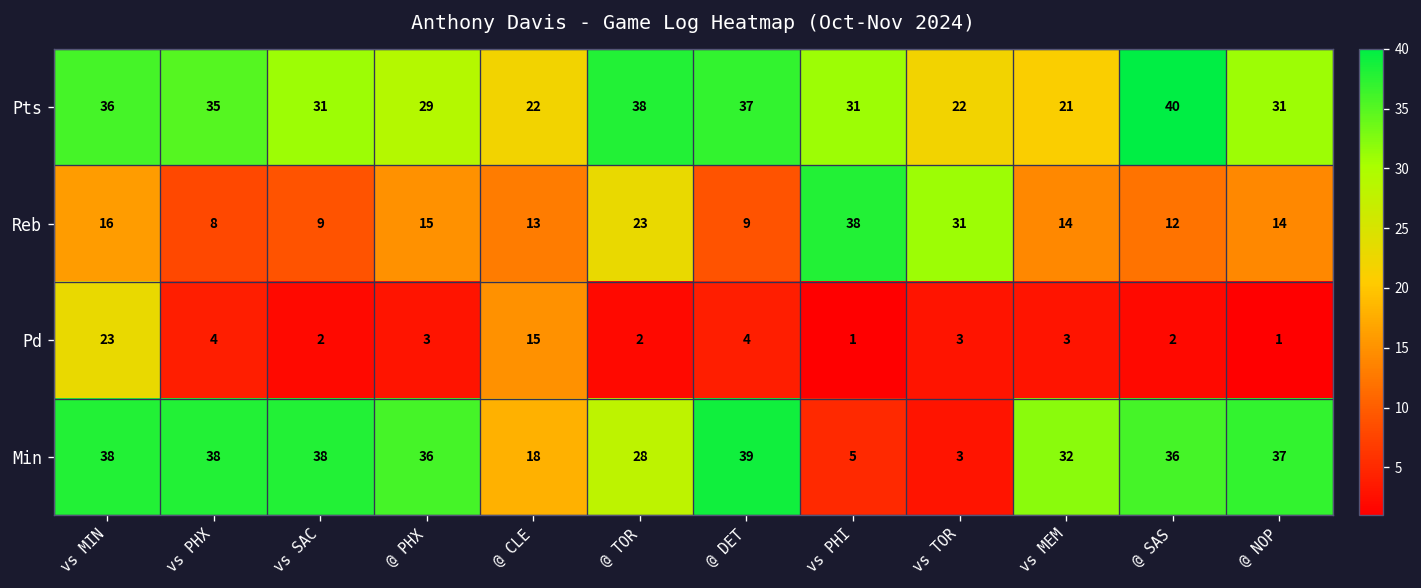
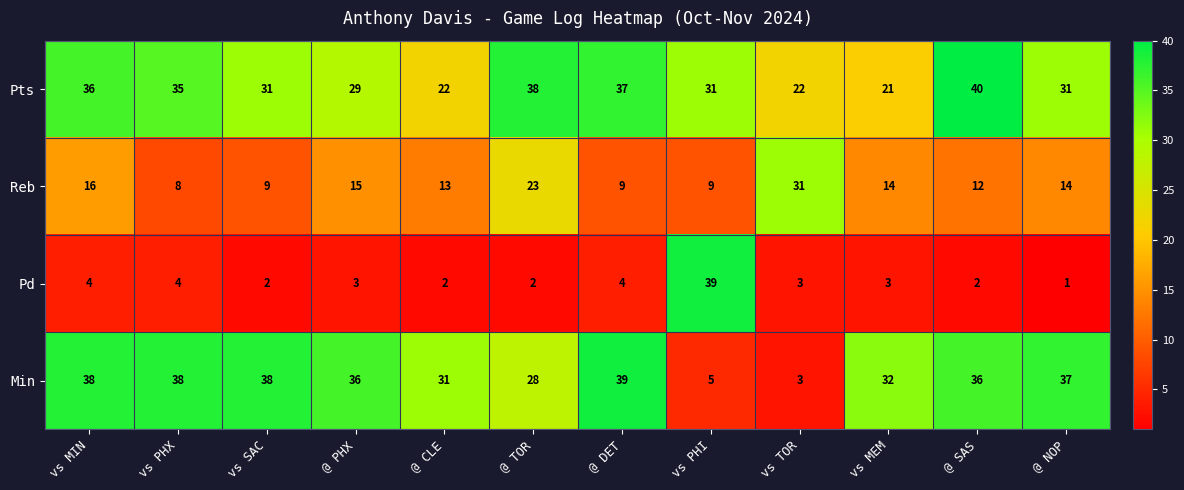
  {
    "Pts": {
      "vs MIN": 36,
      "vs PHX": 35,
      "vs SAC": 31,
      "@ PHX": 29,
      "@ CLE": 22,
      "@ TOR": 38,
      "@ DET": 37,
      "vs PHI": 31,
      "vs TOR": 22,
      "vs MEM": 21,
      "@ SAS": 40,
      "@ NOP": 31
    },
    "Reb": {
      "vs MIN": 16,
      "vs PHX": 8,
      "vs SAC": 9,
      "@ PHX": 15,
      "@ CLE": 13,
      "@ TOR": 23,
      "@ DET": 9,
-     "vs PHI": 38,
+     "vs PHI": 9,
      "vs TOR": 31,
      "vs MEM": 14,
      "@ SAS": 12,
      "@ NOP": 14
    },
    "Pd": {
-     "vs MIN": 23,
+     "vs MIN": 4,
      "vs PHX": 4,
      "vs SAC": 2,
      "@ PHX": 3,
-     "@ CLE": 15,
+     "@ CLE": 2,
      "@ TOR": 2,
      "@ DET": 4,
-     "vs PHI": 1,
+     "vs PHI": 39,
      "vs TOR": 3,
      "vs MEM": 3,
      "@ SAS": 2,
      "@ NOP": 1
    },
    "Min": {
      "vs MIN": 38,
      "vs PHX": 38,
      "vs SAC": 38,
      "@ PHX": 36,
-     "@ CLE": 18,
+     "@ CLE": 31,
      "@ TOR": 28,
      "@ DET": 39,
      "vs PHI": 5,
      "vs TOR": 3,
      "vs MEM": 32,
      "@ SAS": 36,
      "@ NOP": 37
    }
  }
